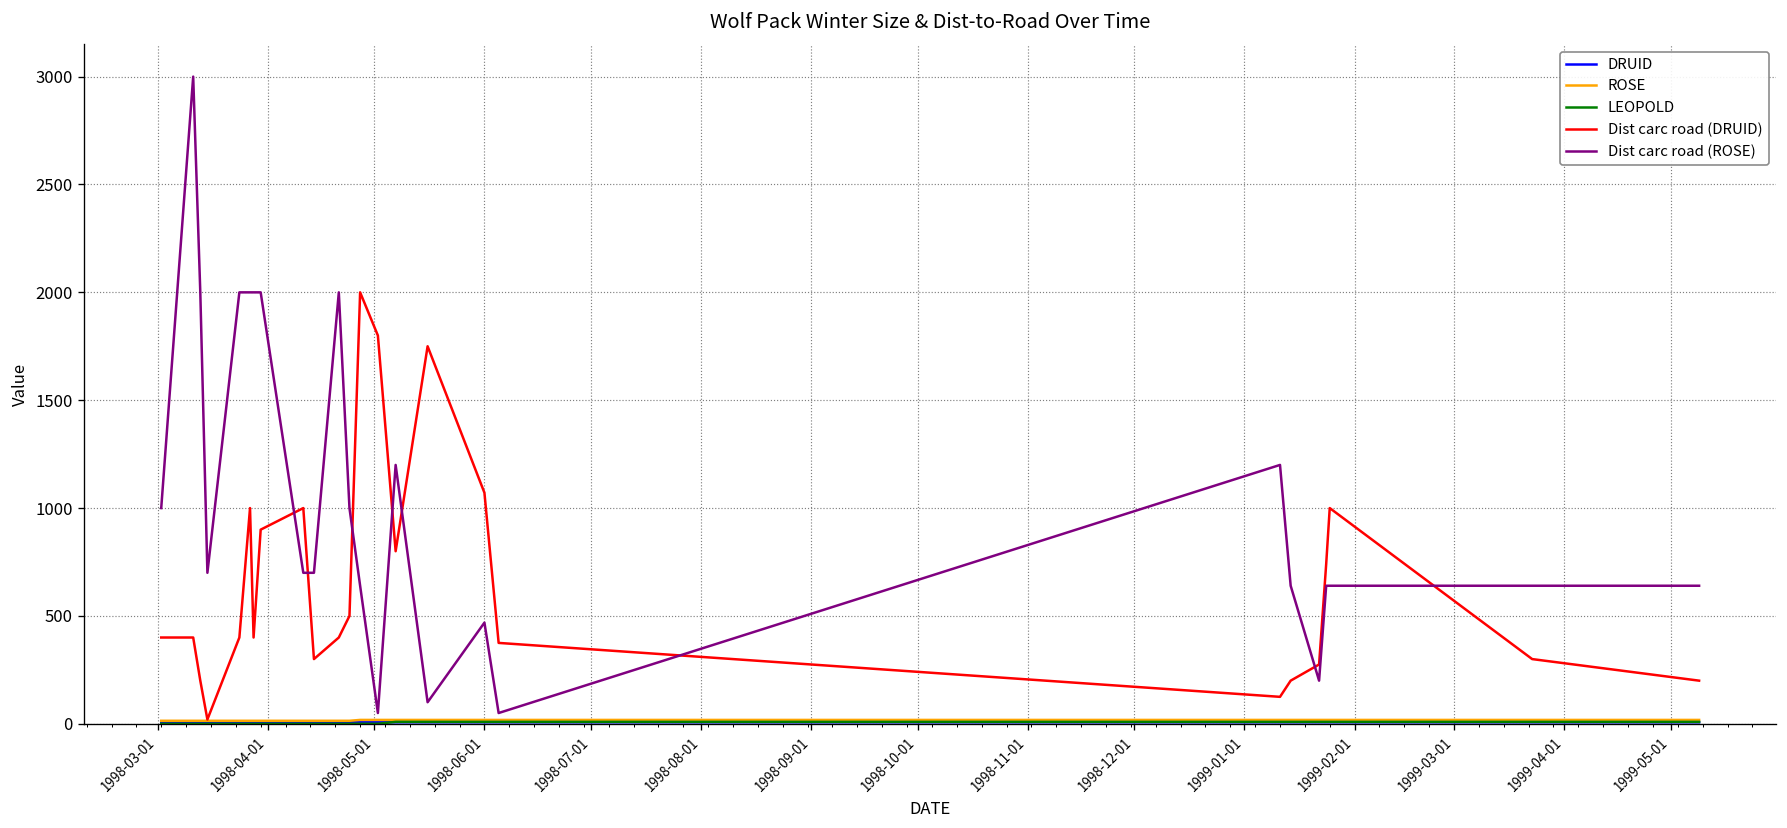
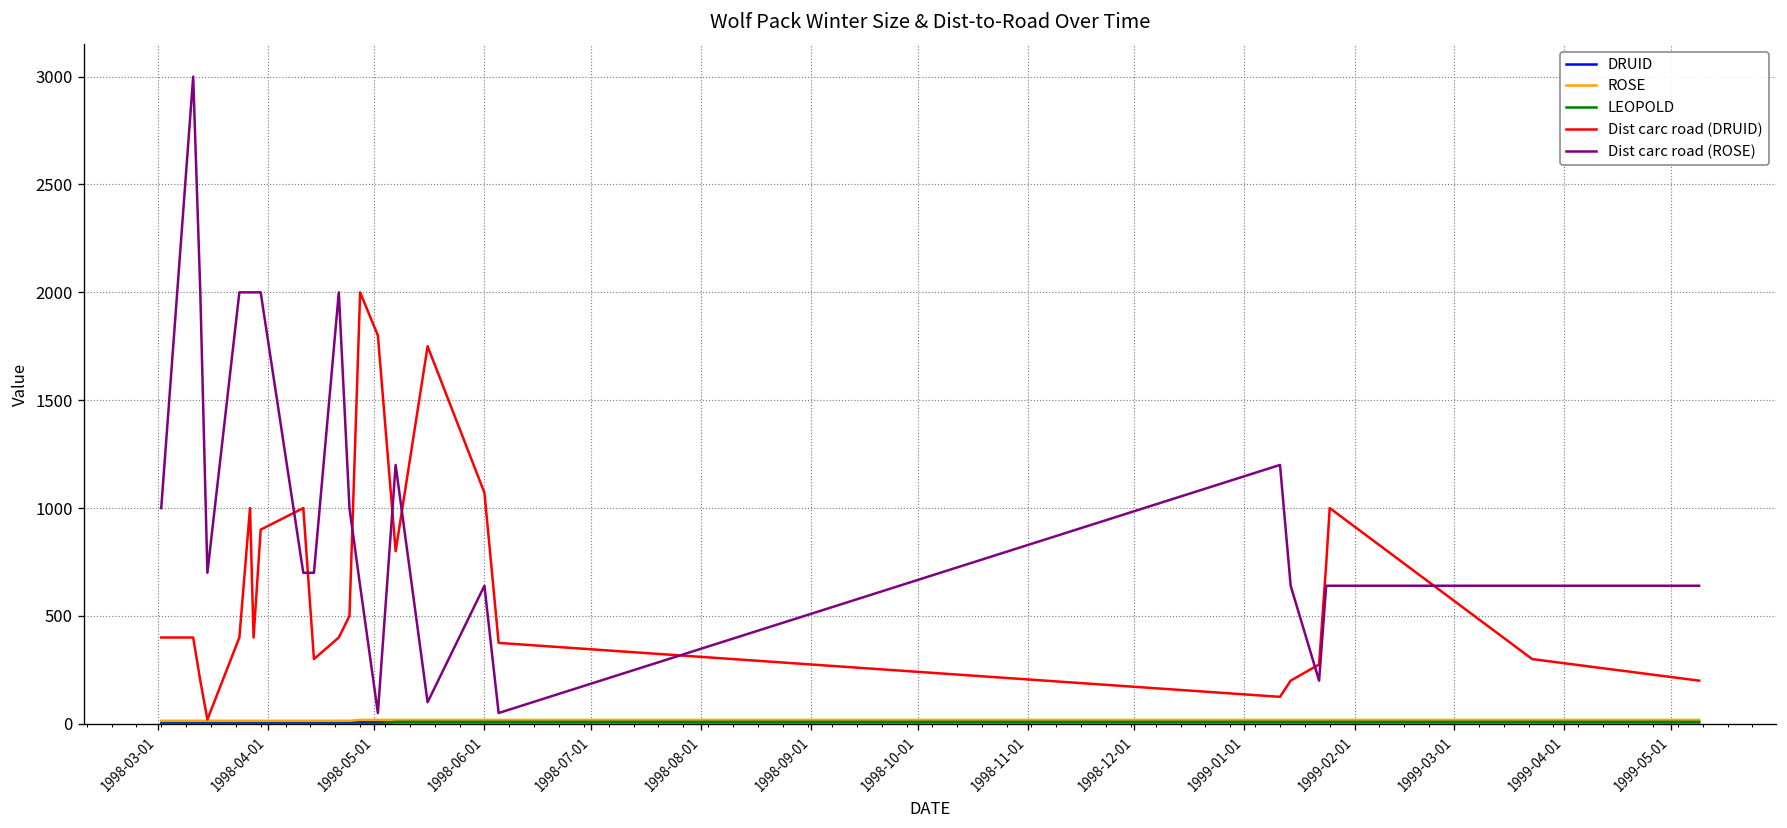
  {
    "Dist carc road (DRUID)": {
      "1998-06-01": 1070
    },
    "Dist carc road (ROSE)": {
-     "1998-06-01": 470
+     "1998-06-01": 640
    }
  }
